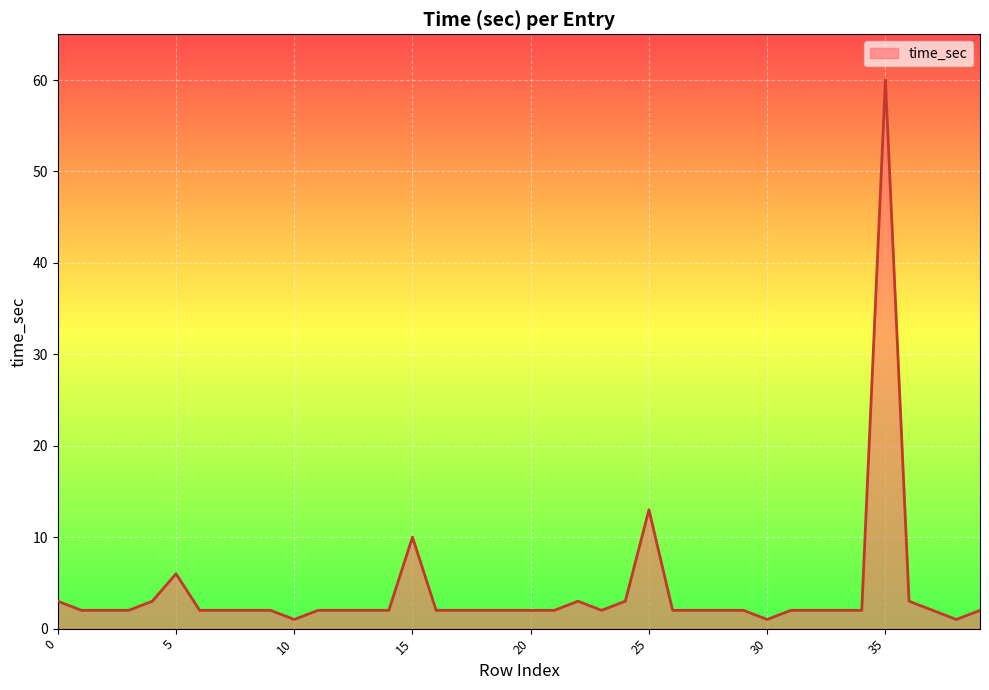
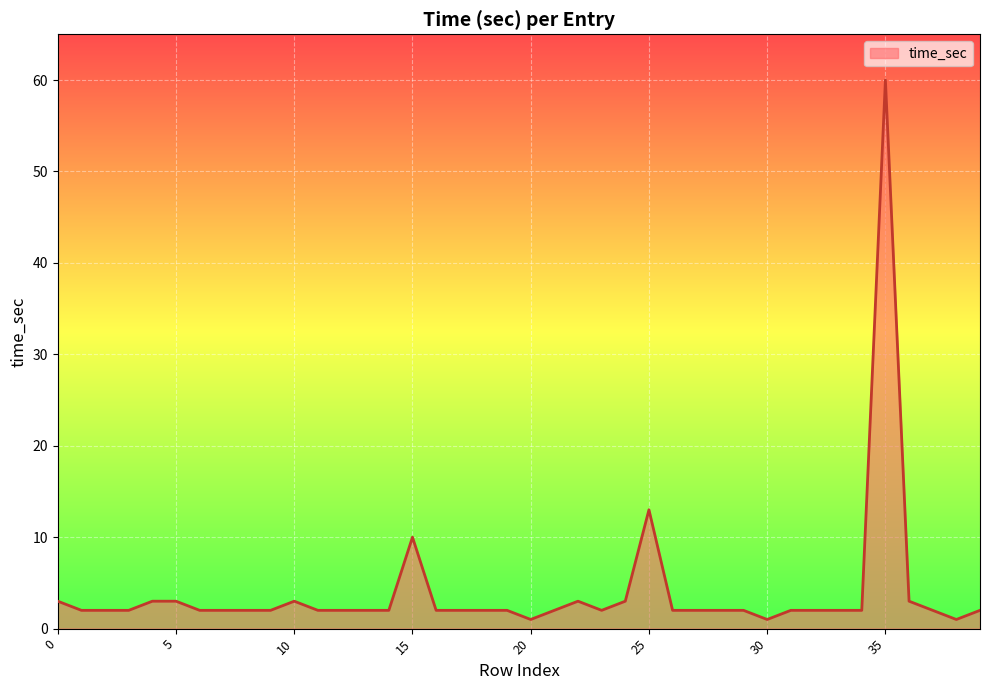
  {
    "0": 3,
-   "5": 6,
-   "10": 1,
+   "5": 3,
+   "10": 3,
    "15": 10,
-   "20": 2,
+   "20": 1,
    "25": 13,
    "30": 1,
    "35": 60
  }
